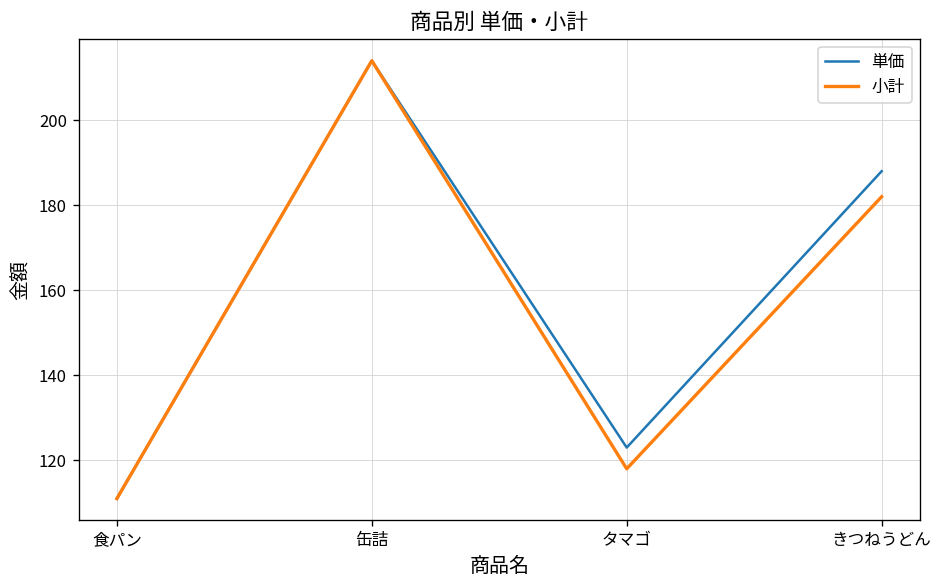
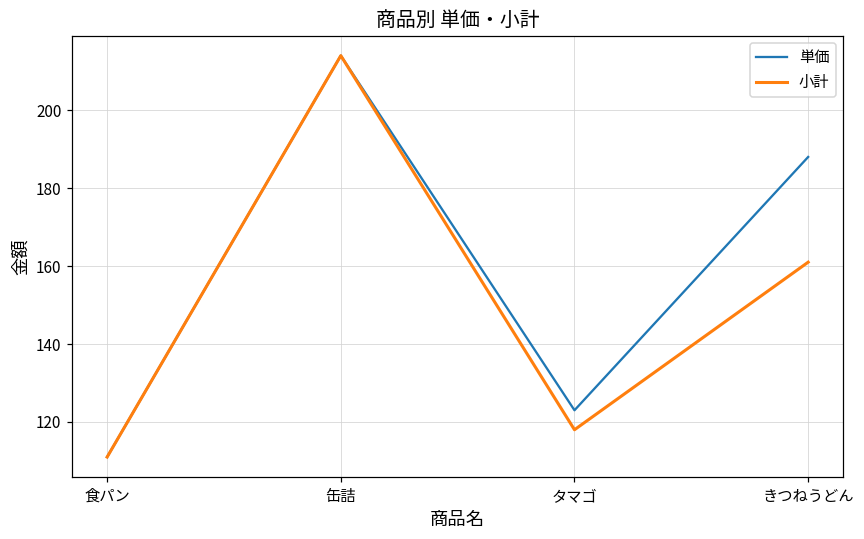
  {
    "単価": {
      "タマゴ": 123,
      "きつねうどん": 188
    },
    "小計": {
      "タマゴ": 118,
-     "きつねうどん": 182
+     "きつねうどん": 161
    }
  }
